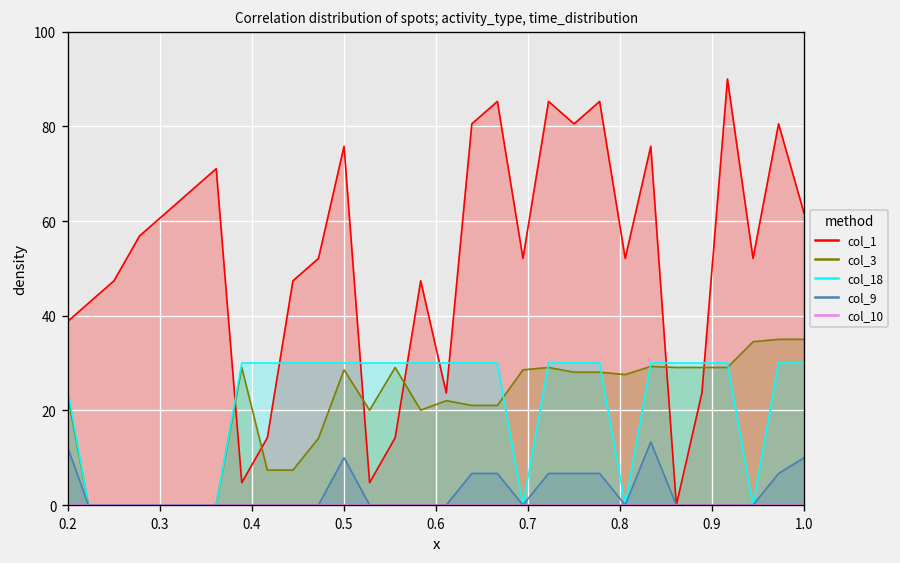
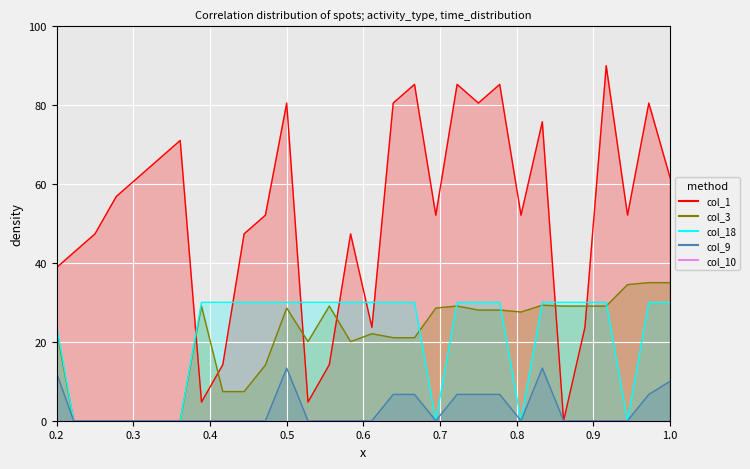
  {
    "col_1": {
-     "0.5": 76,
+     "0.5": 81,
      "1.0": 62
    },
    "col_3": {
      "0.5": 29,
      "1.0": 35
    },
    "col_18": {
      "0.5": 30,
      "1.0": 30
    },
    "col_9": {
-     "0.5": 10,
+     "0.5": 13,
      "1.0": 10
    },
    "col_10": {
      "0.5": 0,
      "1.0": 0
    }
  }
